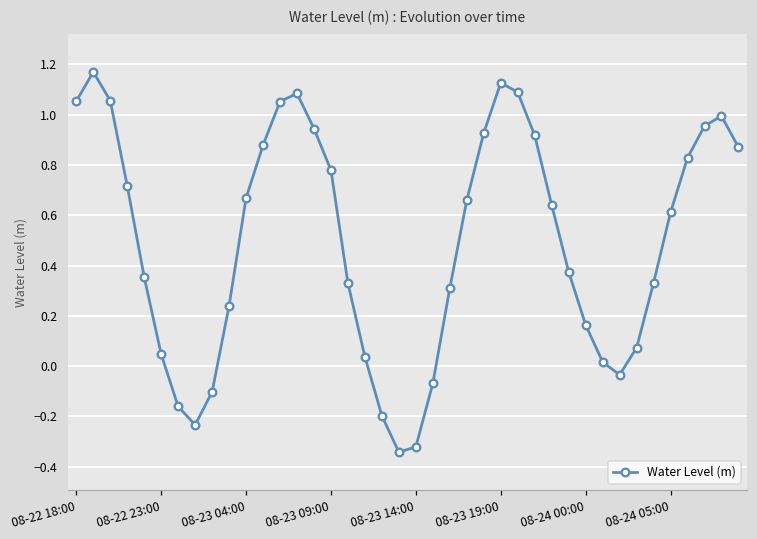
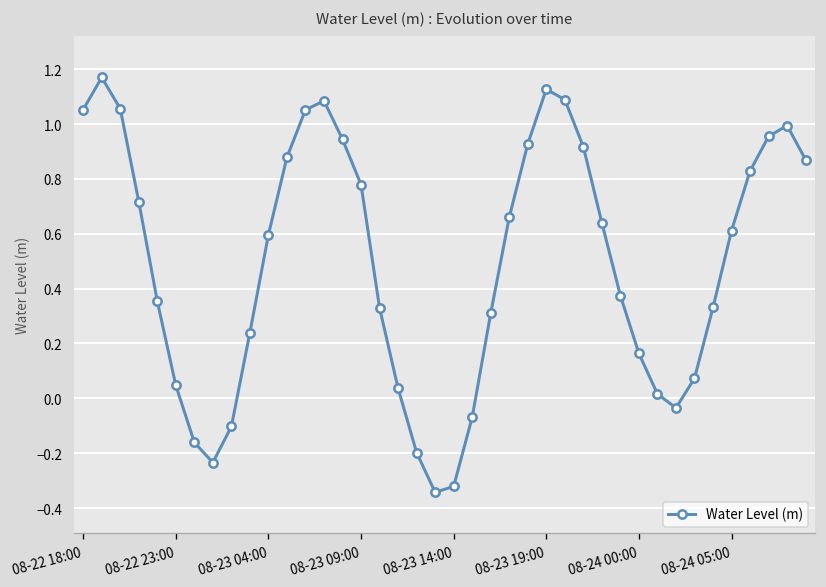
  {
    "08-22 18:00": 1.05,
    "08-22 23:00": 0.05,
-   "08-23 04:00": 0.67,
+   "08-23 04:00": 0.60,
    "08-23 09:00": 0.78,
    "08-23 14:00": -0.32,
    "08-23 19:00": 1.13,
    "08-24 00:00": 0.16,
    "08-24 05:00": 0.61
  }
